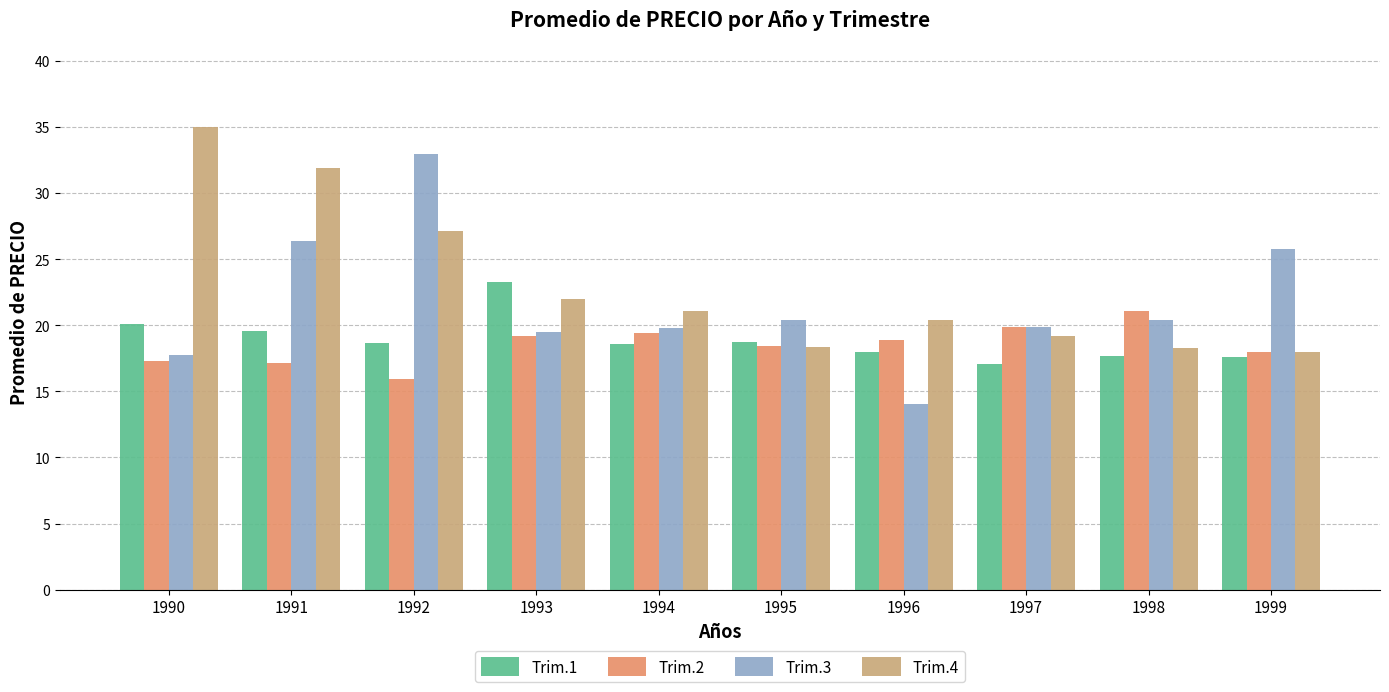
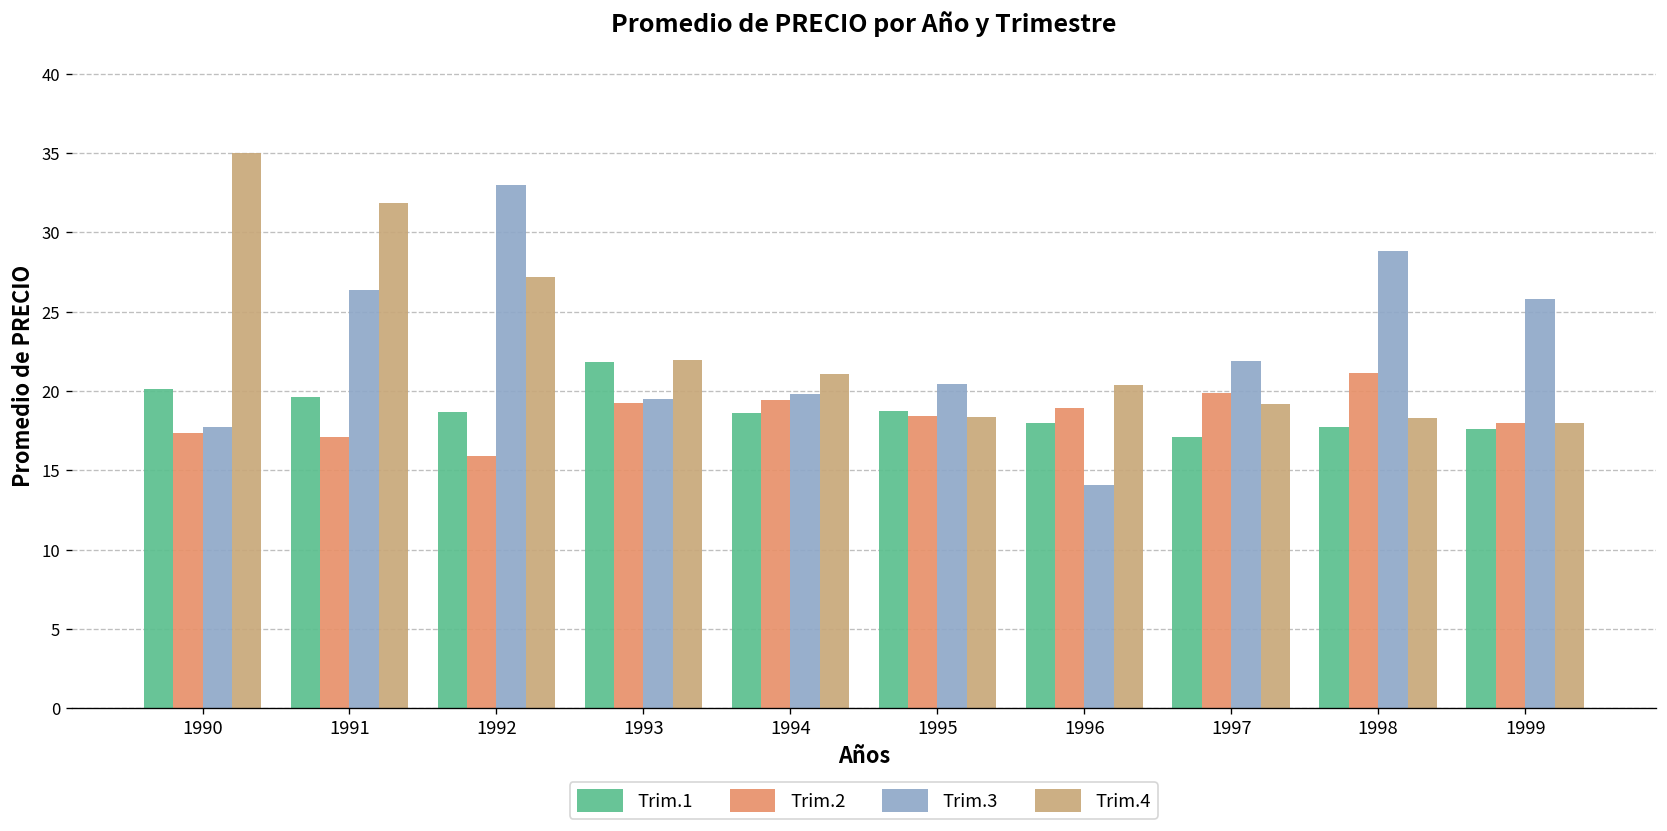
  {
    "Trim.1": {
      "1990": 20.1,
      "1991": 19.6,
      "1992": 18.6,
-     "1993": 23.3,
+     "1993": 21.8,
      "1994": 18.6,
      "1995": 18.8,
      "1996": 18.0,
      "1997": 17.1,
      "1998": 17.7,
      "1999": 17.6
    },
    "Trim.3": {
      "1990": 17.7,
      "1991": 26.3,
      "1992": 33.0,
      "1993": 19.5,
      "1994": 19.8,
      "1995": 20.4,
      "1996": 14.1,
-     "1997": 19.9,
-     "1998": 20.4,
+     "1997": 21.9,
+     "1998": 28.8,
      "1999": 25.8
    }
  }
